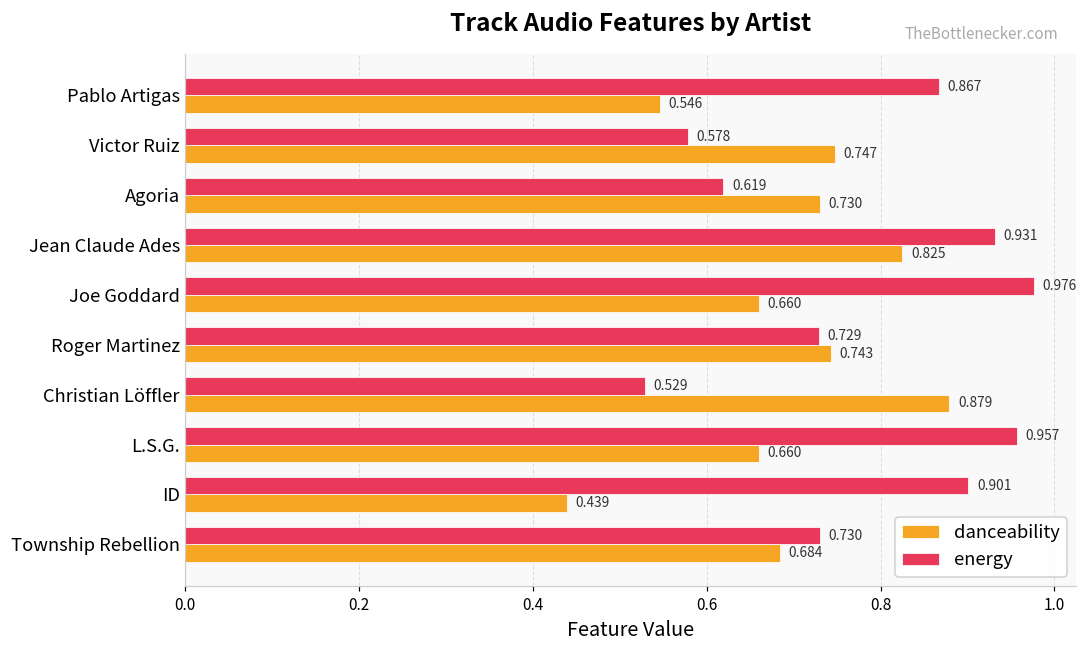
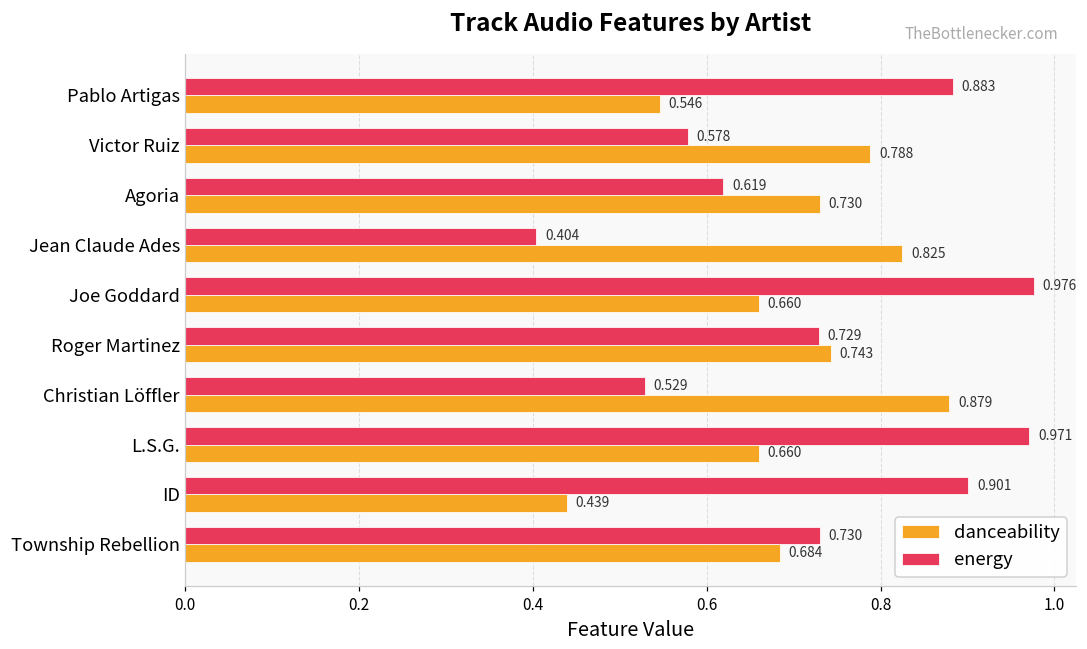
  {
    "danceability": {
      "Pablo Artigas": 0.546,
-     "Victor Ruiz": 0.747,
+     "Victor Ruiz": 0.788,
      "Agoria": 0.730,
      "Jean Claude Ades": 0.825,
      "Joe Goddard": 0.660,
      "Roger Martinez": 0.743,
      "Christian Löffler": 0.879,
      "L.S.G.": 0.660,
      "ID": 0.439,
      "Township Rebellion": 0.684
    },
    "energy": {
-     "Pablo Artigas": 0.867,
+     "Pablo Artigas": 0.883,
      "Victor Ruiz": 0.578,
      "Agoria": 0.619,
-     "Jean Claude Ades": 0.931,
+     "Jean Claude Ades": 0.404,
      "Joe Goddard": 0.976,
      "Roger Martinez": 0.729,
      "Christian Löffler": 0.529,
-     "L.S.G.": 0.957,
+     "L.S.G.": 0.971,
      "ID": 0.901,
      "Township Rebellion": 0.730
    }
  }
